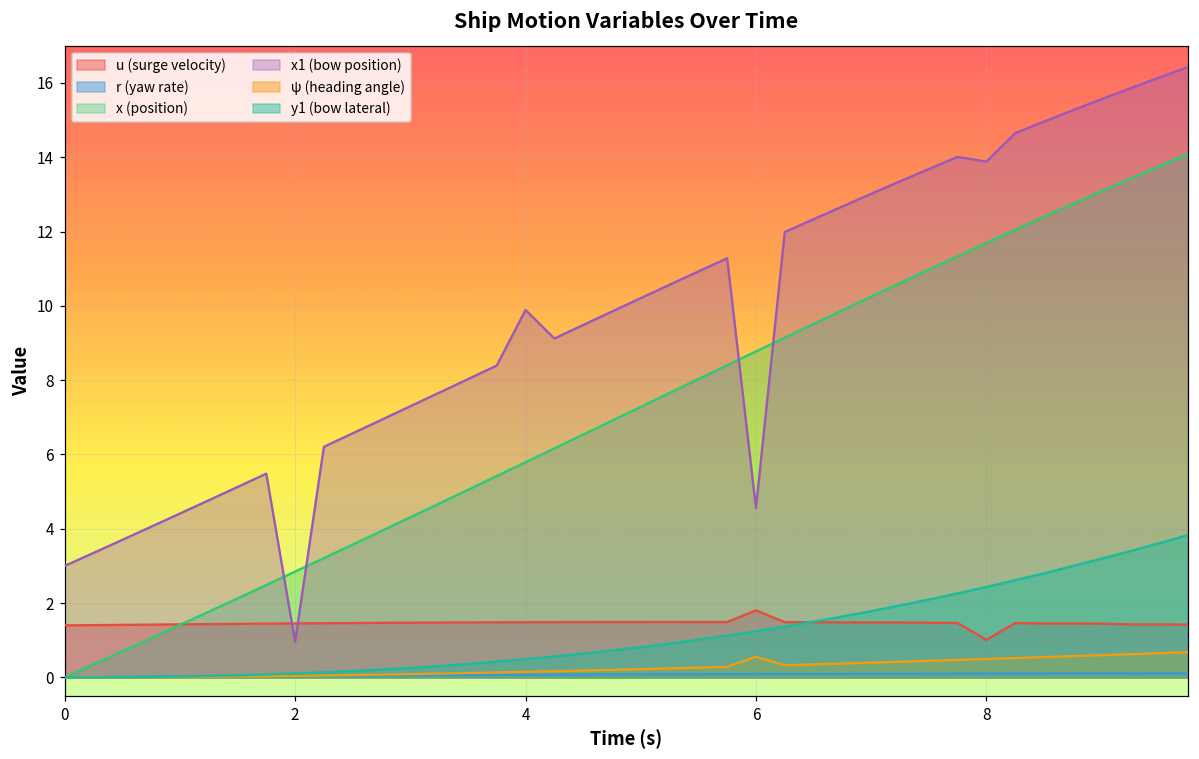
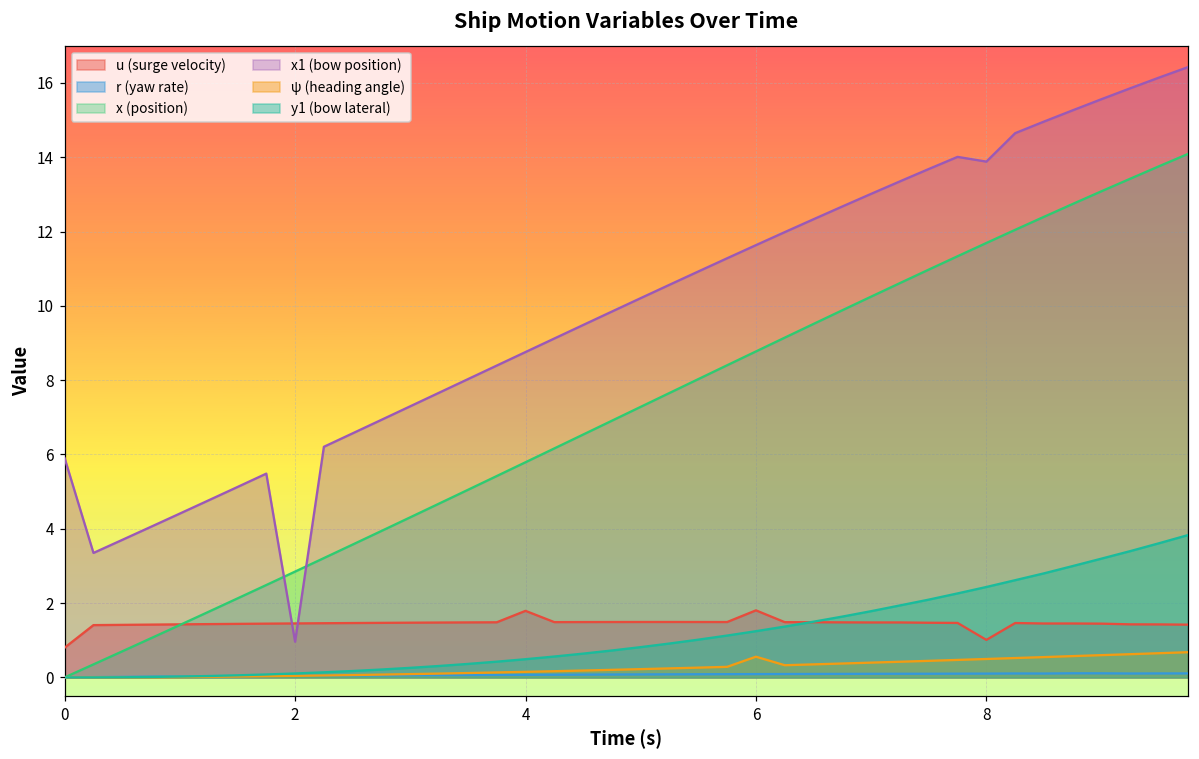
  {
    "u (surge velocity)": {
-     "0": 1.4,
+     "0": 0.8,
      "2": 1.5,
-     "4": 1.5,
+     "4": 1.8,
      "6": 1.8,
      "8": 1.0
    },
    "x1 (bow position)": {
-     "0": 3.0,
+     "0": 5.9,
      "2": 1.0,
-     "4": 9.9,
-     "6": 4.6,
+     "4": 8.8,
+     "6": 11.6,
      "8": 13.9
    },
    "ψ (heading angle)": {
      "4": 0.1,
      "6": 0.6,
      "8": 0.5
    }
  }
